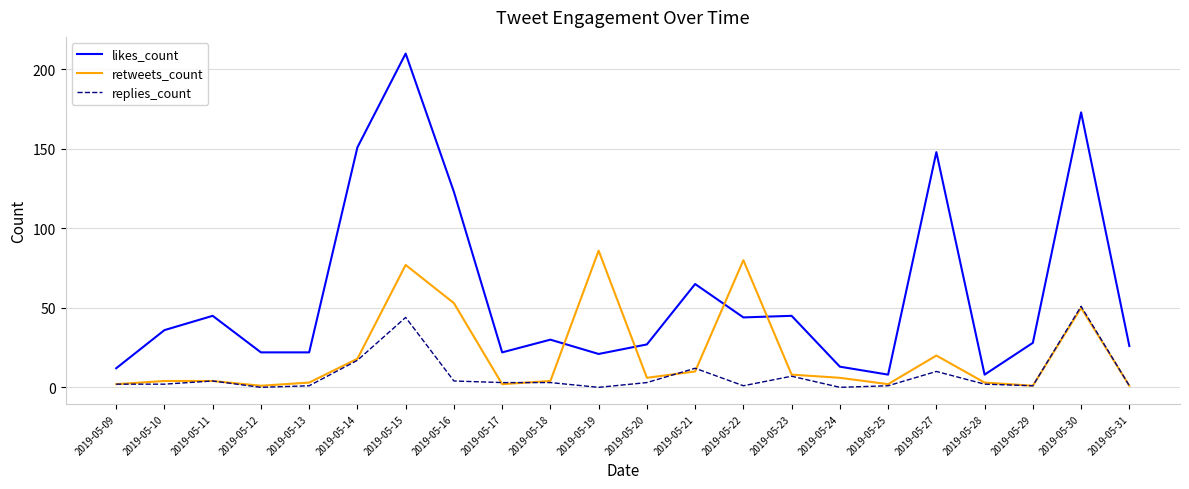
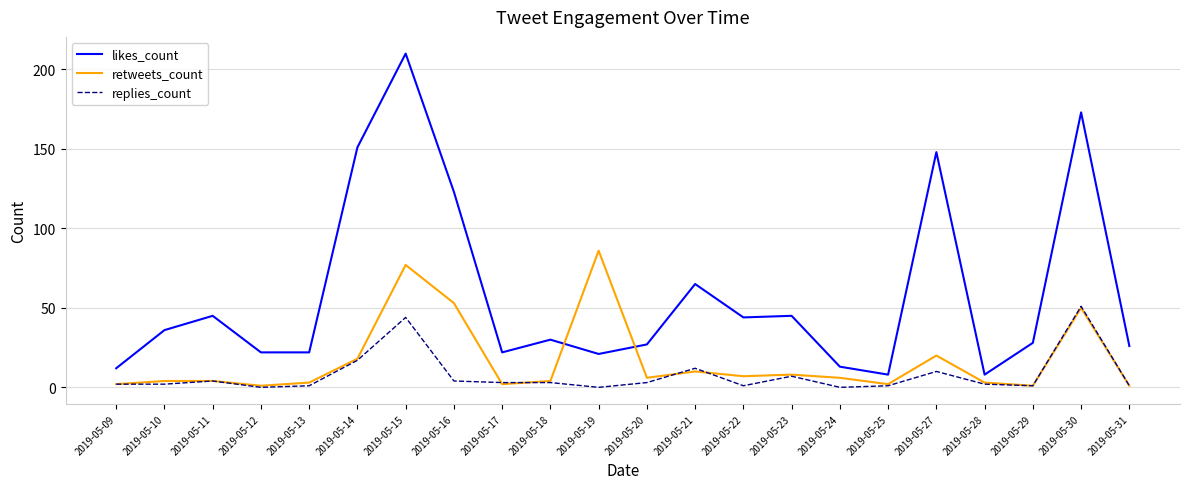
  {
    "likes_count": {
      "2019-05-09": 12,
      "2019-05-10": 36,
      "2019-05-11": 45,
      "2019-05-12": 22,
      "2019-05-13": 22,
      "2019-05-14": 151,
      "2019-05-15": 210,
      "2019-05-16": 123,
      "2019-05-17": 22,
      "2019-05-18": 30,
      "2019-05-19": 21,
      "2019-05-20": 27,
      "2019-05-21": 65,
      "2019-05-22": 44,
      "2019-05-23": 45,
      "2019-05-24": 13,
      "2019-05-25": 8,
      "2019-05-27": 148,
      "2019-05-28": 8,
      "2019-05-29": 28,
      "2019-05-30": 173,
      "2019-05-31": 26
    },
    "retweets_count": {
      "2019-05-10": 4,
      "2019-05-13": 3,
      "2019-05-15": 77,
      "2019-05-16": 53,
      "2019-05-19": 86,
      "2019-05-20": 6,
      "2019-05-21": 10,
-     "2019-05-22": 80,
+     "2019-05-22": 7,
      "2019-05-24": 6,
      "2019-05-27": 20
    },
    "replies_count": {
      "2019-05-10": 2,
      "2019-05-13": 1,
      "2019-05-15": 44,
      "2019-05-16": 4,
      "2019-05-19": 0,
      "2019-05-20": 3,
      "2019-05-21": 12,
      "2019-05-22": 1,
      "2019-05-24": 0,
      "2019-05-27": 10
    }
  }
